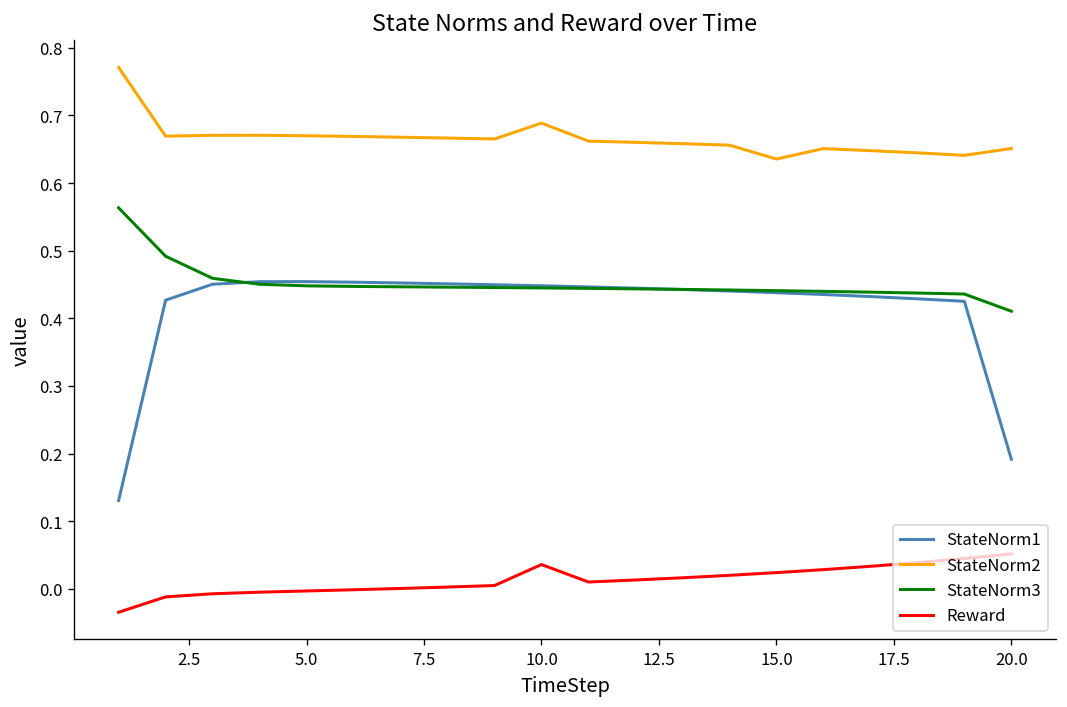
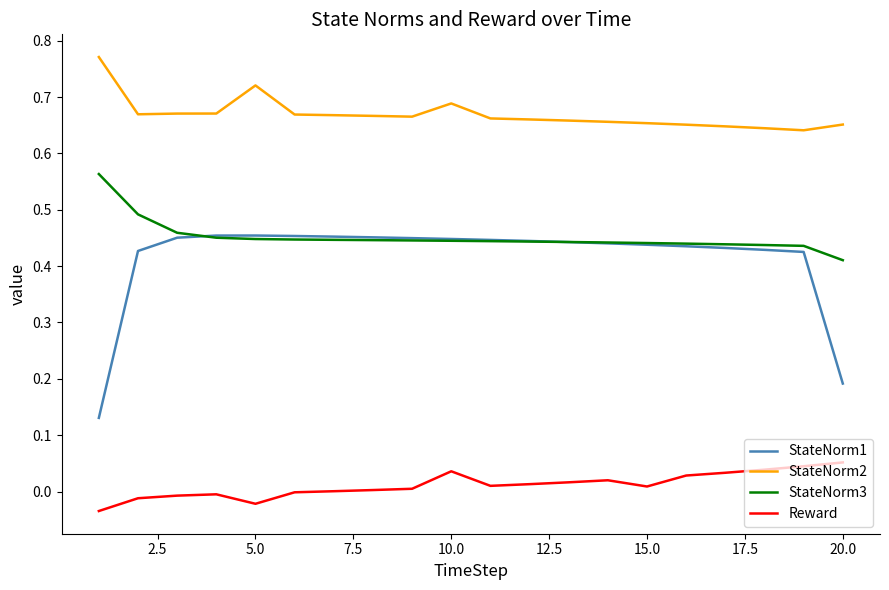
  {
    "StateNorm1": {
      "5.0": 0.45,
      "20.0": 0.19
    },
    "StateNorm2": {
-     "5.0": 0.67,
+     "5.0": 0.72,
      "10.0": 0.69,
-     "15.0": 0.64,
+     "15.0": 0.65,
      "20.0": 0.65
    },
    "StateNorm3": {
      "5.0": 0.45,
      "20.0": 0.41
    },
    "Reward": {
-     "5.0": 0.00,
+     "5.0": -0.02,
      "10.0": 0.04,
-     "15.0": 0.02
+     "15.0": 0.01
    }
  }
